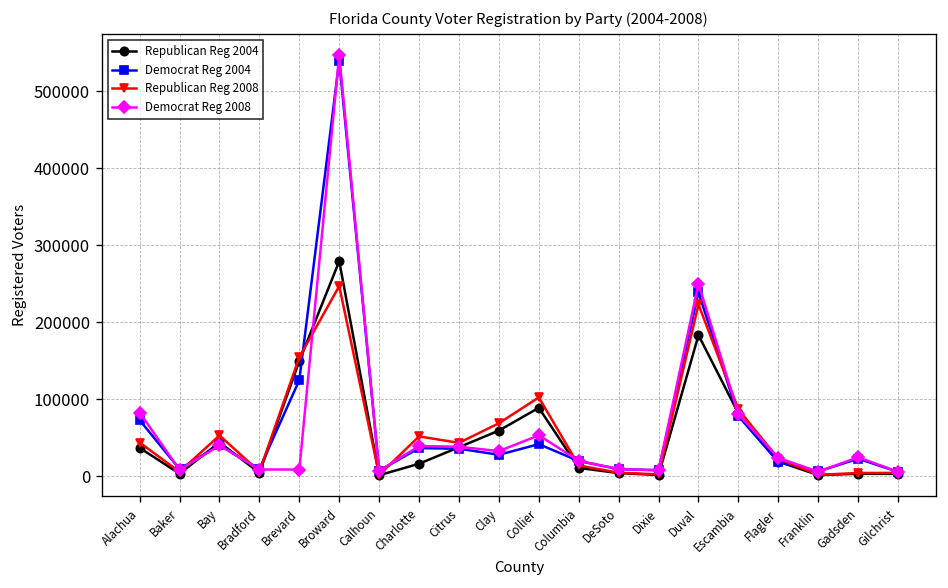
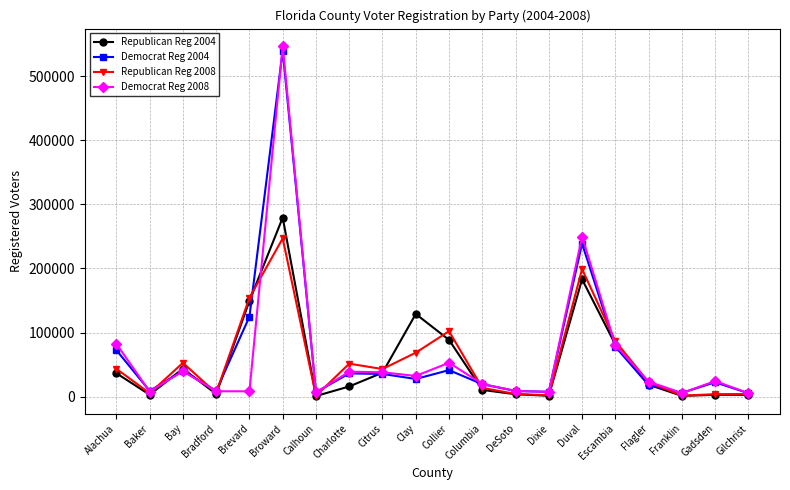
  {
    "Republican Reg 2004": {
      "Alachua": 40000,
      "Brevard": 150000,
      "Broward": 280000,
      "Charlotte": 20000,
-     "Clay": 60000,
+     "Clay": 130000,
      "Collier": 90000,
      "Duval": 180000
    },
    "Democrat Reg 2004": {
      "Alachua": 70000,
      "Brevard": 120000,
      "Broward": 540000,
      "Clay": 30000,
      "Collier": 40000,
      "Duval": 240000
    },
    "Republican Reg 2008": {
      "Alachua": 40000,
      "Bay": 50000,
      "Brevard": 150000,
      "Broward": 250000,
      "Charlotte": 50000,
      "Citrus": 40000,
      "Clay": 70000,
      "Collier": 100000,
-     "Duval": 220000,
+     "Duval": 200000,
      "Escambia": 90000
    },
    "Democrat Reg 2008": {
      "Alachua": 80000,
      "Brevard": 10000,
      "Broward": 550000,
      "Clay": 30000,
      "Collier": 50000,
      "Duval": 250000
    }
  }
